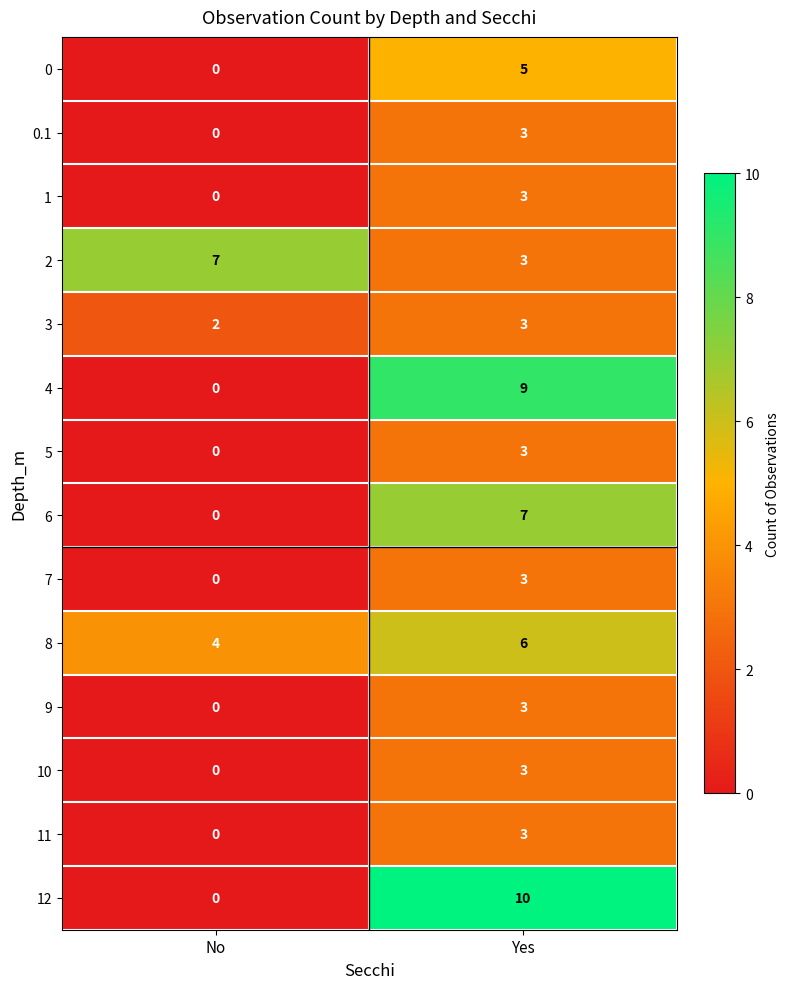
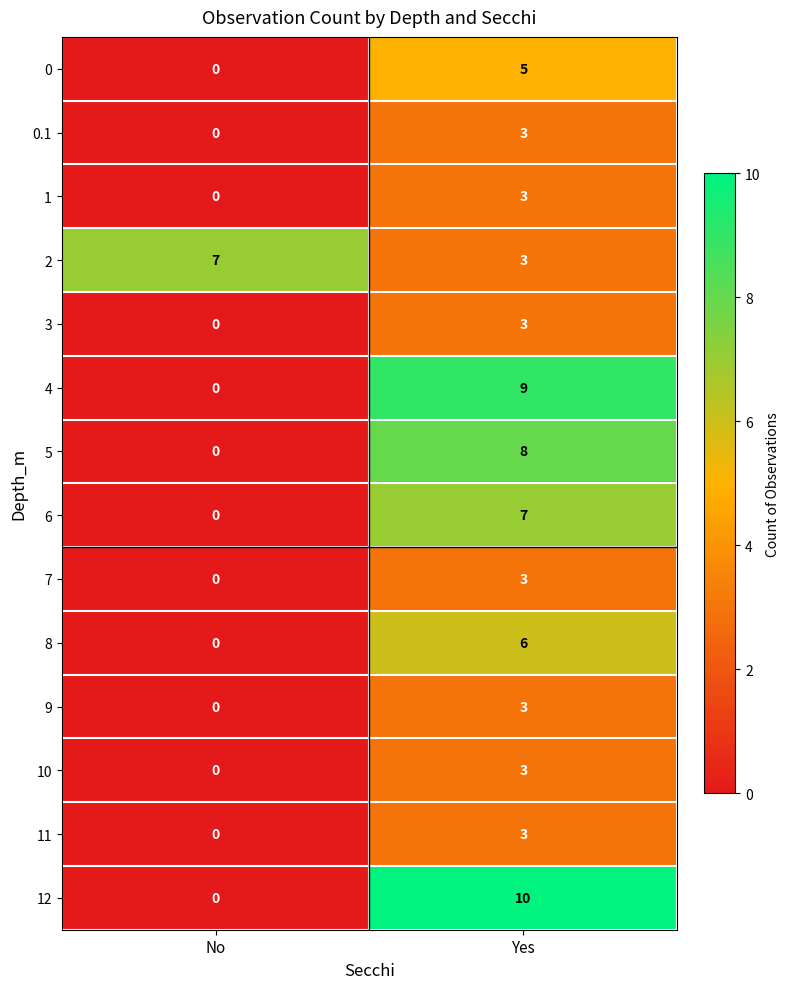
  {
    "0": {
      "No": 0,
      "Yes": 5
    },
    "0.1": {
      "No": 0,
      "Yes": 3
    },
    "1": {
      "No": 0,
      "Yes": 3
    },
    "2": {
      "No": 7,
      "Yes": 3
    },
    "3": {
-     "No": 2,
+     "No": 0,
      "Yes": 3
    },
    "4": {
      "No": 0,
      "Yes": 9
    },
    "5": {
      "No": 0,
-     "Yes": 3
+     "Yes": 8
    },
    "6": {
      "No": 0,
      "Yes": 7
    },
    "7": {
      "No": 0,
      "Yes": 3
    },
    "8": {
-     "No": 4,
+     "No": 0,
      "Yes": 6
    },
    "9": {
      "No": 0,
      "Yes": 3
    },
    "10": {
      "No": 0,
      "Yes": 3
    },
    "11": {
      "No": 0,
      "Yes": 3
    },
    "12": {
      "No": 0,
      "Yes": 10
    }
  }
